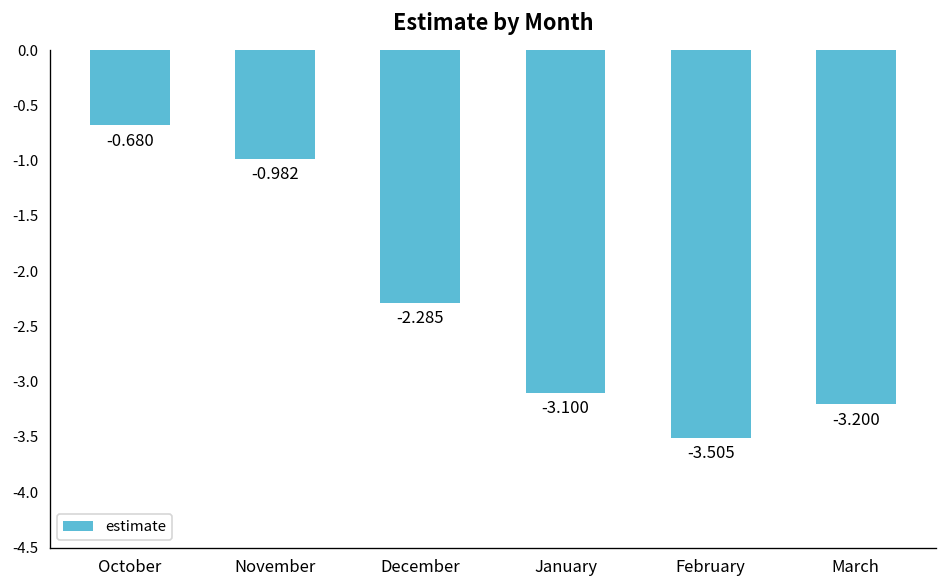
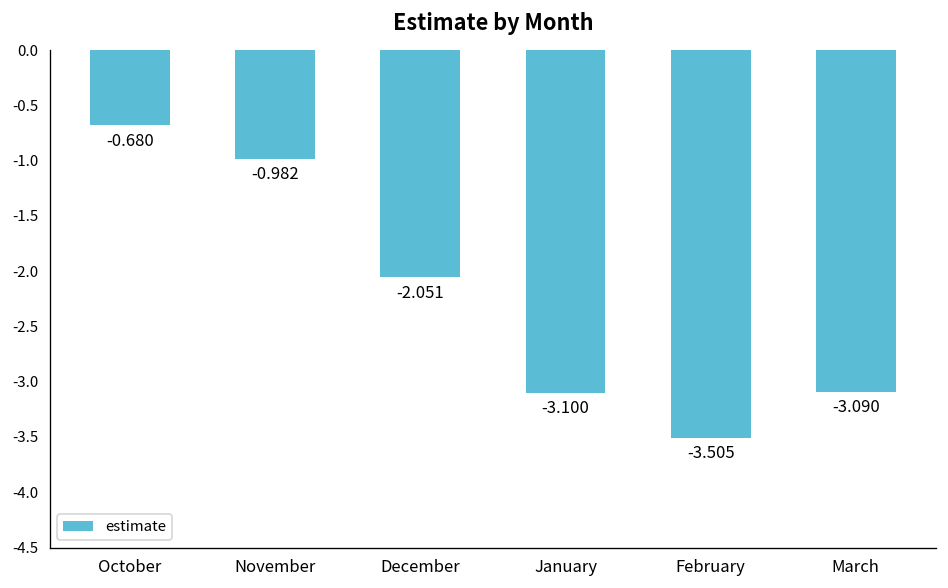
  {
    "October": -0.680,
    "November": -0.982,
-   "December": -2.285,
+   "December": -2.051,
    "January": -3.100,
    "February": -3.505,
-   "March": -3.200
+   "March": -3.090
  }
